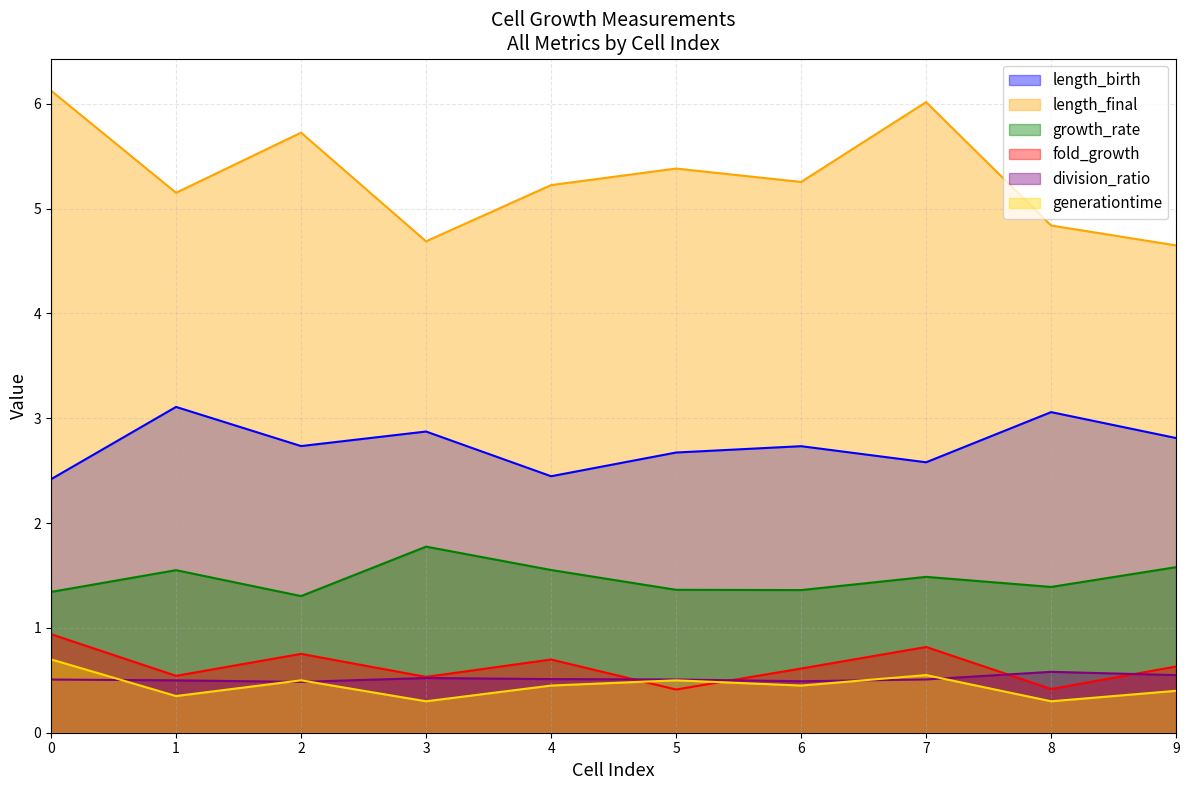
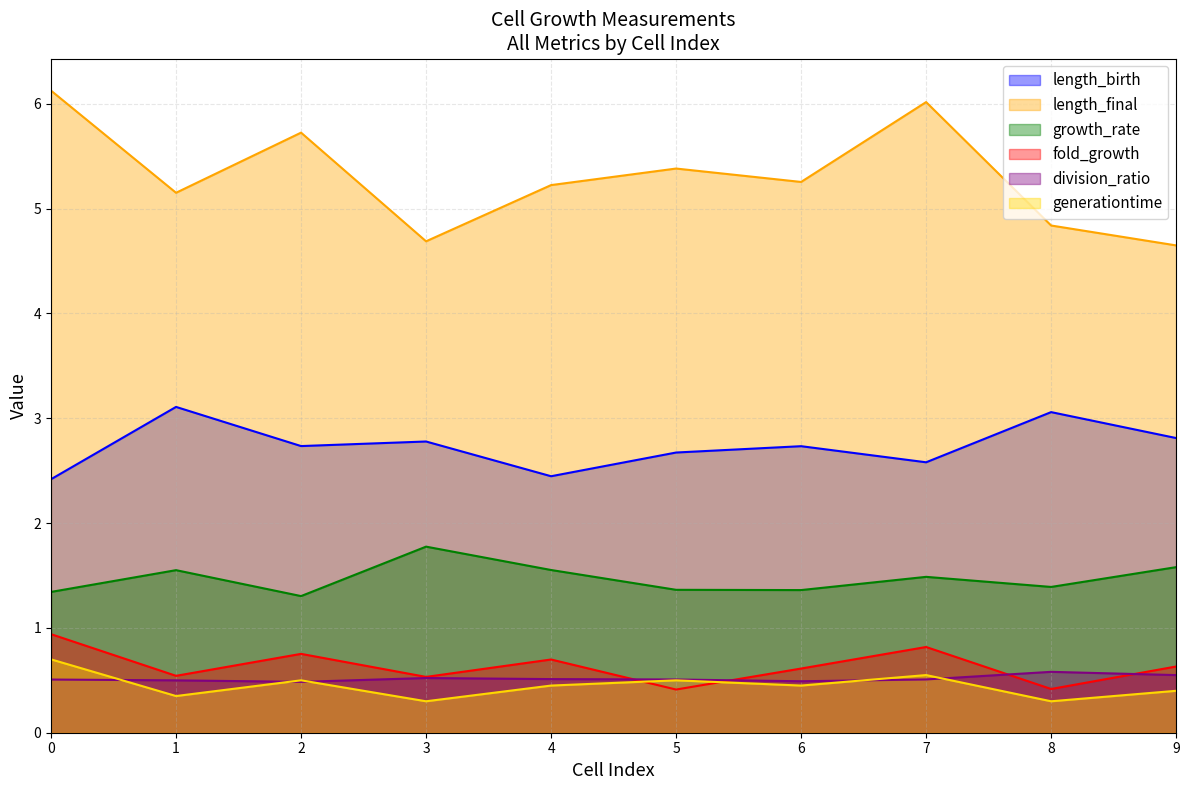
  {
    "length_birth": {
      "0": 2.42,
      "1": 3.11,
      "2": 2.74,
-     "3": 2.87,
+     "3": 2.78,
      "4": 2.45,
      "5": 2.67,
      "6": 2.73,
      "7": 2.58,
      "8": 3.06,
      "9": 2.81
    },
    "growth_rate": {
      "0": 1.34,
      "1": 1.55,
      "2": 1.30,
      "3": 1.78,
      "4": 1.55,
      "5": 1.36,
      "6": 1.36,
      "7": 1.49,
      "8": 1.39,
      "9": 1.58
    },
    "fold_growth": {
      "0": 0.94,
      "1": 0.54,
      "2": 0.75,
      "4": 0.70,
      "5": 0.41,
      "6": 0.61,
      "7": 0.82,
      "8": 0.42,
      "9": 0.63
    },
    "division_ratio": {
      "0": 0.51,
      "1": 0.50,
      "4": 0.51,
      "6": 0.49,
      "7": 0.51,
      "8": 0.58,
      "9": 0.55
    }
  }
